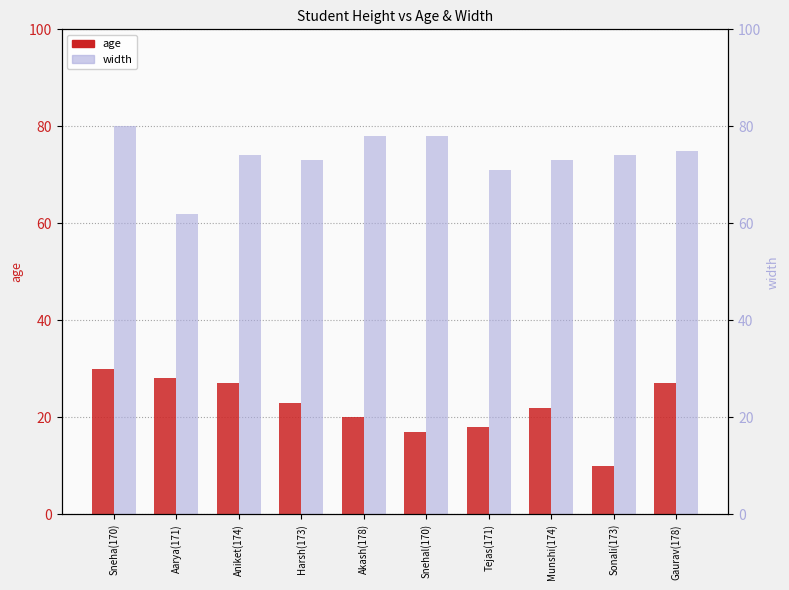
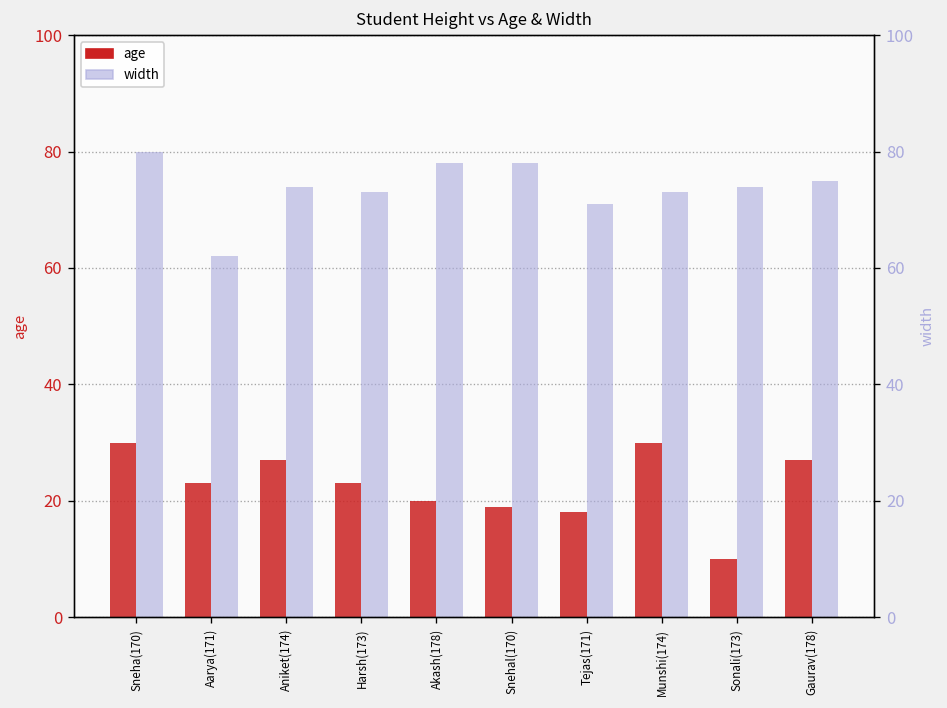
  {
    "age": {
      "Sneha(170)": 30,
-     "Aarya(171)": 28,
+     "Aarya(171)": 23,
      "Aniket(174)": 27,
      "Harsh(173)": 23,
      "Akash(178)": 20,
-     "Snehal(170)": 17,
+     "Snehal(170)": 19,
      "Tejas(171)": 18,
-     "Munshi(174)": 22,
+     "Munshi(174)": 30,
      "Sonali(173)": 10,
      "Gaurav(178)": 27
    },
    "width": {
      "Sneha(170)": 80,
      "Aarya(171)": 62,
      "Aniket(174)": 74,
      "Harsh(173)": 73,
      "Akash(178)": 78,
      "Snehal(170)": 78,
      "Tejas(171)": 71,
      "Munshi(174)": 73,
      "Sonali(173)": 74,
      "Gaurav(178)": 75
    }
  }
